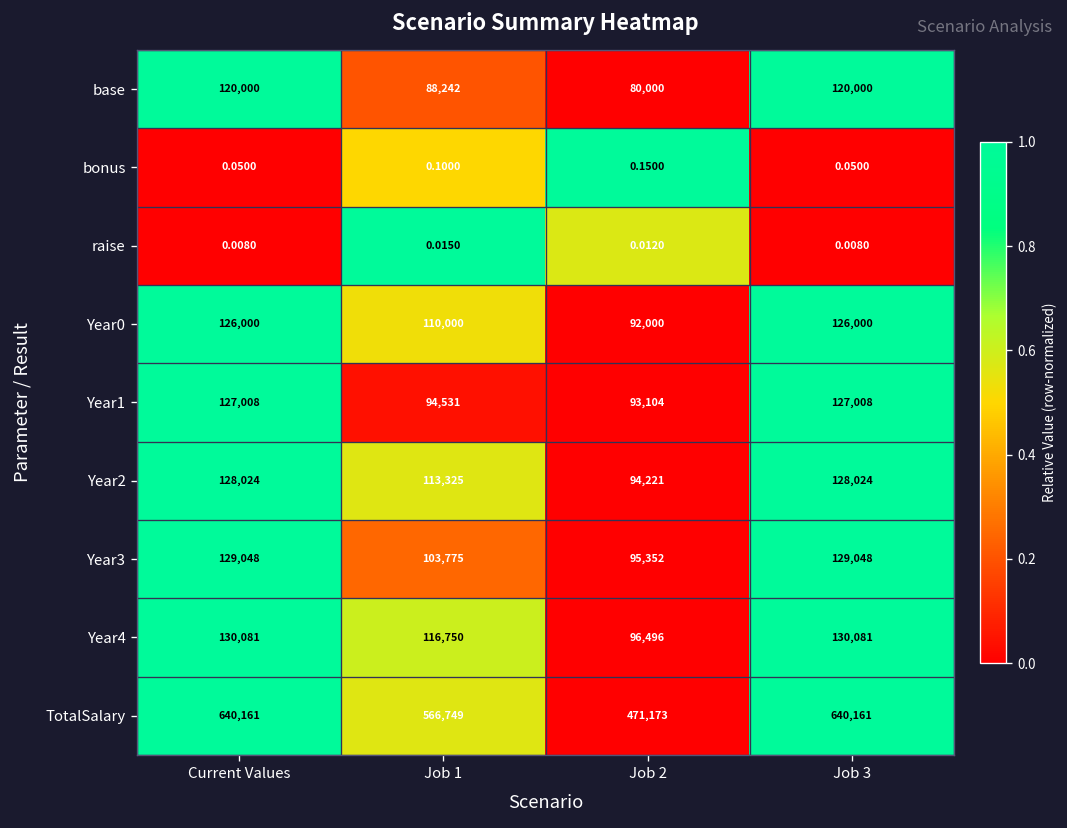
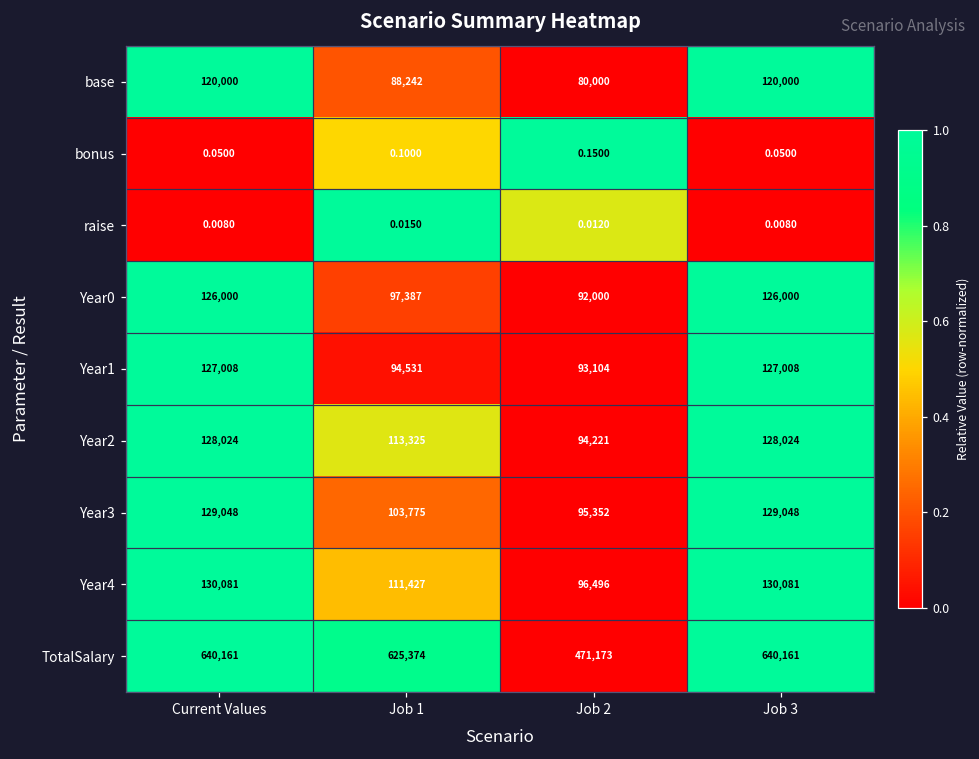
  {
    "base": {
      "Current Values": "120,000",
      "Job 1": "88,242",
      "Job 2": "80,000",
      "Job 3": "120,000"
    },
    "bonus": {
      "Current Values": "0.0500",
      "Job 1": "0.1000",
      "Job 2": "0.1500",
      "Job 3": "0.0500"
    },
    "raise": {
      "Current Values": "0.0080",
      "Job 1": "0.0150",
      "Job 2": "0.0120",
      "Job 3": "0.0080"
    },
    "Year0": {
      "Current Values": "126,000",
-     "Job 1": "110,000",
+     "Job 1": "97,387",
      "Job 2": "92,000",
      "Job 3": "126,000"
    },
    "Year1": {
      "Current Values": "127,008",
      "Job 1": "94,531",
      "Job 2": "93,104",
      "Job 3": "127,008"
    },
    "Year2": {
      "Current Values": "128,024",
      "Job 1": "113,325",
      "Job 2": "94,221",
      "Job 3": "128,024"
    },
    "Year3": {
      "Current Values": "129,048",
      "Job 1": "103,775",
      "Job 2": "95,352",
      "Job 3": "129,048"
    },
    "Year4": {
      "Current Values": "130,081",
-     "Job 1": "116,750",
+     "Job 1": "111,427",
      "Job 2": "96,496",
      "Job 3": "130,081"
    },
    "TotalSalary": {
      "Current Values": "640,161",
-     "Job 1": "566,749",
+     "Job 1": "625,374",
      "Job 2": "471,173",
      "Job 3": "640,161"
    }
  }
